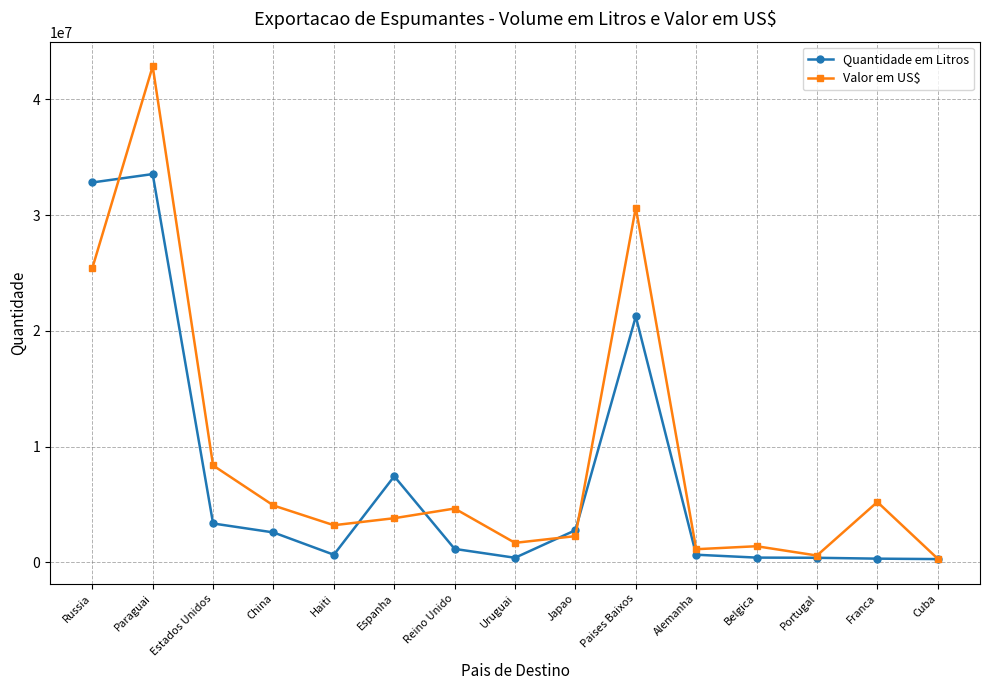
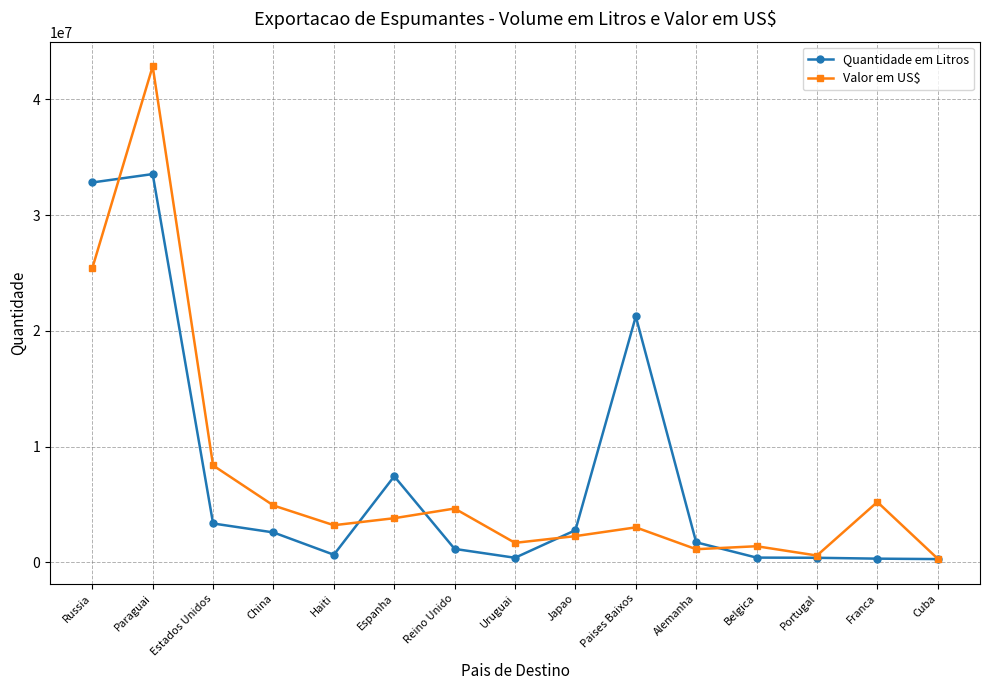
  {
    "Quantidade em Litros": {
      "Russia": 32800000,
      "Paraguai": 33500000,
      "Estados Unidos": 3300000,
      "China": 2600000,
      "Haiti": 600000,
      "Espanha": 7400000,
      "Reino Unido": 1200000,
      "Uruguai": 400000,
      "Japao": 2800000,
      "Paises Baixos": 21200000,
-     "Alemanha": 600000,
+     "Alemanha": 1700000,
      "Belgica": 400000,
      "Franca": 300000
    },
    "Valor em US$": {
      "Russia": 25400000,
      "Paraguai": 42900000,
      "Estados Unidos": 8400000,
      "China": 4900000,
      "Haiti": 3200000,
      "Espanha": 3800000,
      "Reino Unido": 4600000,
      "Uruguai": 1700000,
      "Japao": 2300000,
-     "Paises Baixos": 30700000,
+     "Paises Baixos": 3000000,
      "Alemanha": 1100000,
      "Belgica": 1400000,
      "Franca": 5200000
    }
  }
